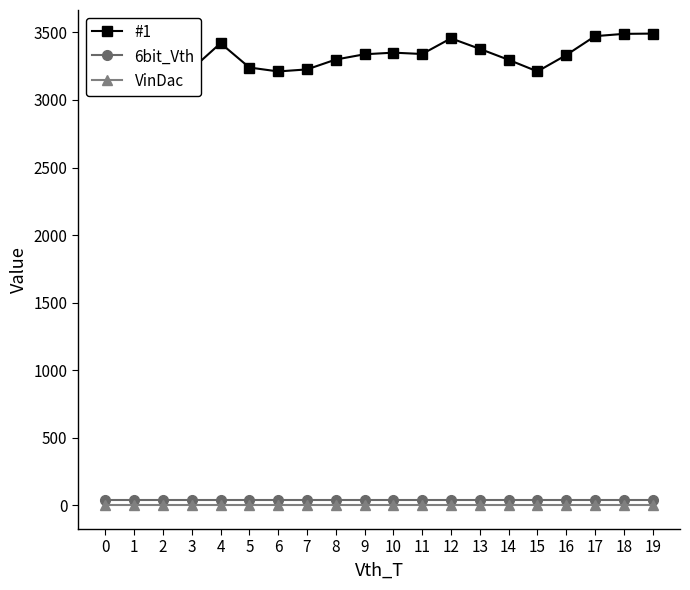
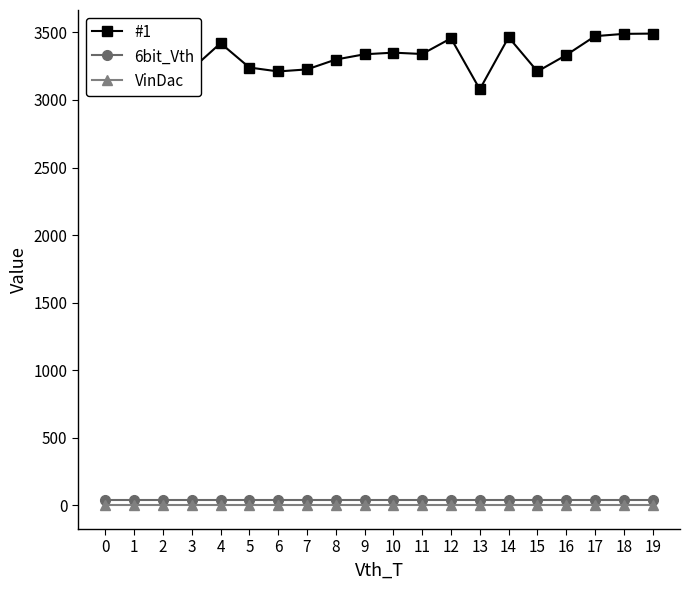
  {
    "#1": {
      "4": 3420,
      "5": 3240,
      "6": 3210,
      "7": 3230,
      "8": 3300,
      "9": 3340,
      "10": 3350,
      "11": 3340,
      "12": 3460,
-     "13": 3380,
-     "14": 3300,
+     "13": 3080,
+     "14": 3460,
      "15": 3210,
      "16": 3330,
      "17": 3470,
      "18": 3490,
      "19": 3490
    }
  }
